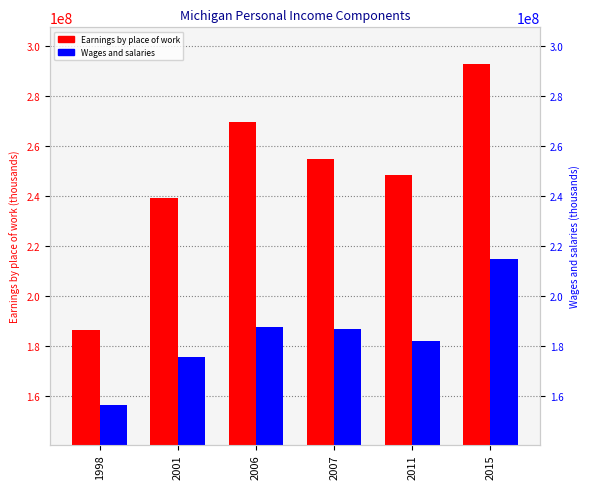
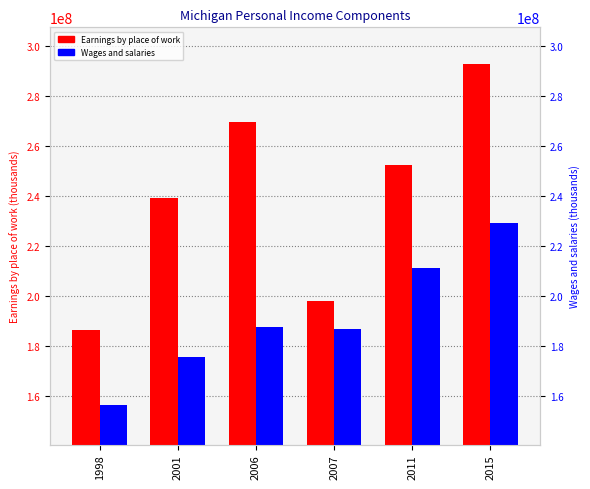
  {
    "Earnings by place of work": {
      "1998": 186000000,
      "2001": 239000000,
      "2006": 270000000,
-     "2007": 255000000,
-     "2011": 249000000,
+     "2007": 198000000,
+     "2011": 253000000,
      "2015": 293000000
    },
    "Wages and salaries": {
      "1998": 156000000,
      "2001": 176000000,
      "2006": 188000000,
      "2007": 187000000,
-     "2011": 182000000,
-     "2015": 215000000
+     "2011": 211000000,
+     "2015": 229000000
    }
  }
